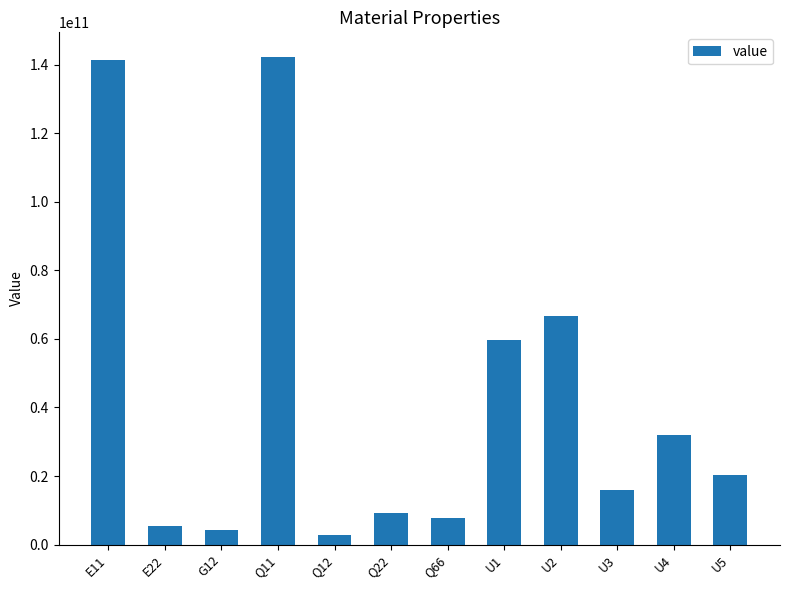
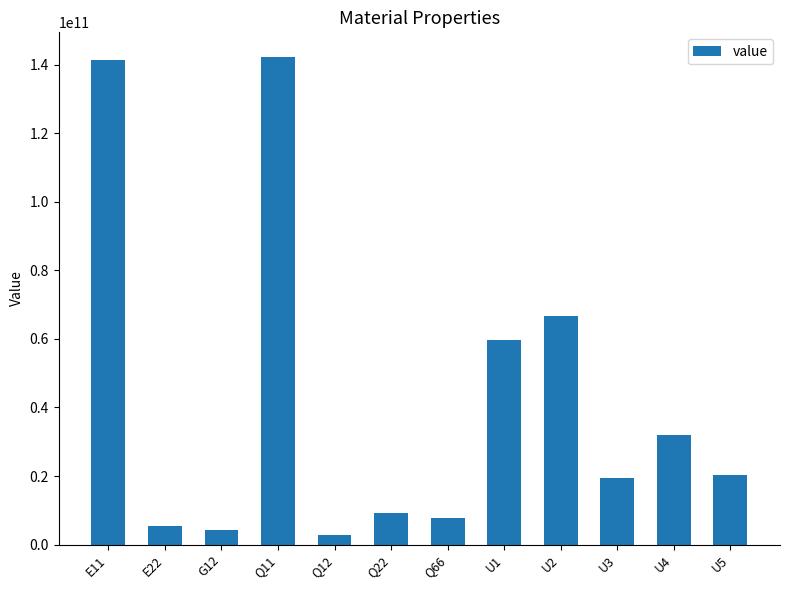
  {
    "E11": 141000000000,
    "E22": 5000000000,
    "G12": 4000000000,
    "Q11": 142000000000,
    "Q12": 3000000000,
    "Q22": 9000000000,
    "Q66": 8000000000,
    "U1": 60000000000,
    "U2": 67000000000,
-   "U3": 16000000000,
+   "U3": 19000000000,
    "U4": 32000000000,
    "U5": 20000000000
  }
